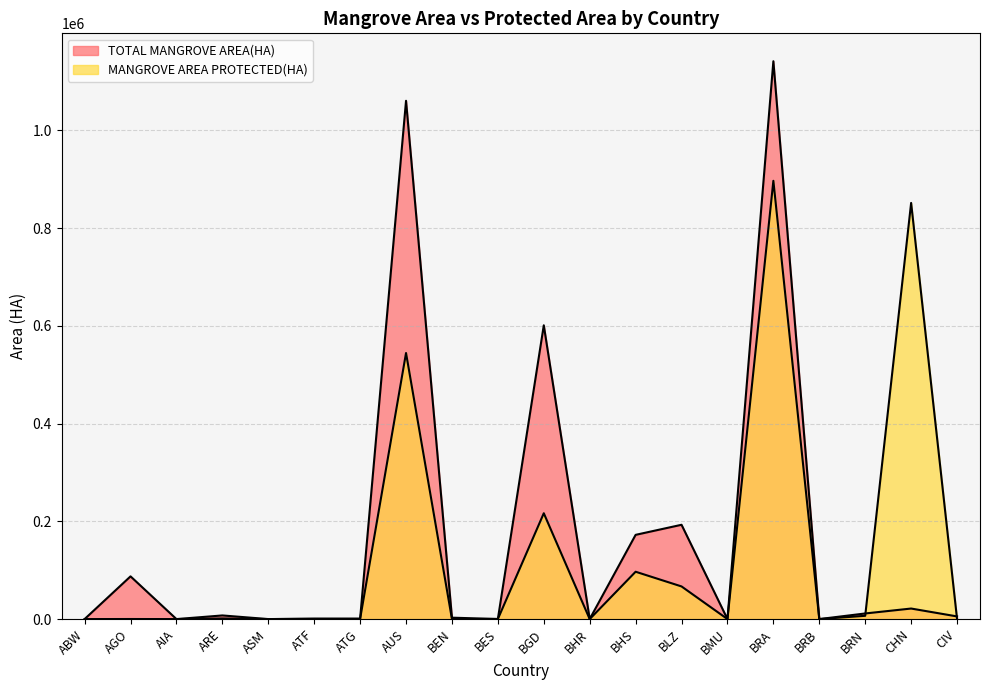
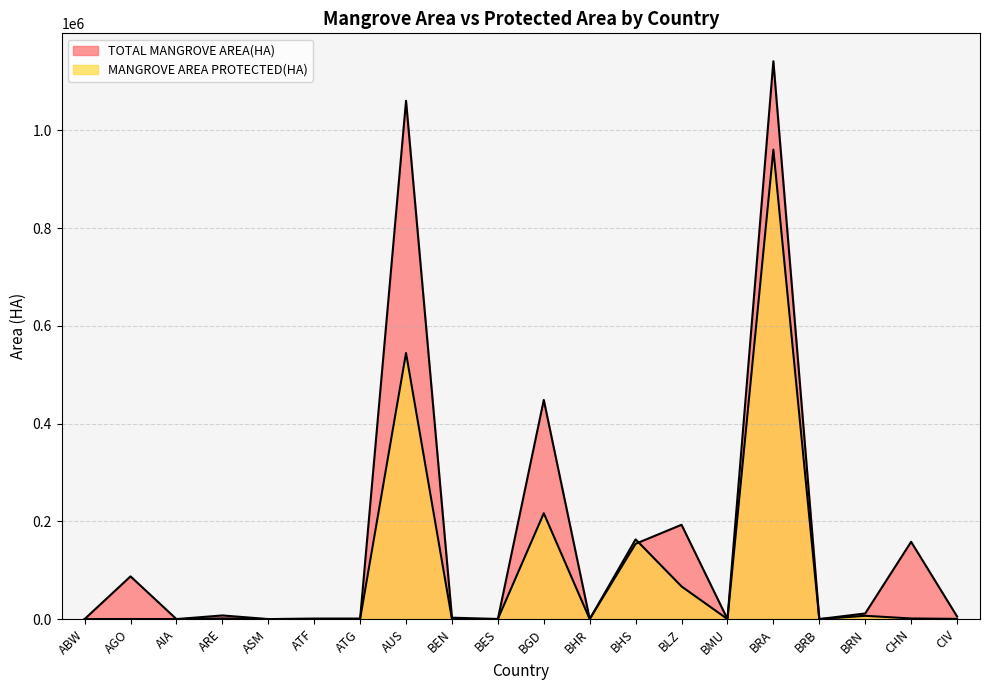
  {
    "TOTAL MANGROVE AREA(HA)": {
      "AGO": 90000,
      "ARE": 10000,
      "AUS": 1060000,
-     "BGD": 600000,
-     "BHS": 170000,
+     "BGD": 450000,
+     "BHS": 150000,
      "BLZ": 190000,
      "BRA": 1140000,
-     "CHN": 20000
+     "CHN": 160000
    },
    "MANGROVE AREA PROTECTED(HA)": {
      "AGO": 0,
      "ARE": 0,
      "AUS": 540000,
      "BGD": 220000,
-     "BHS": 100000,
+     "BHS": 160000,
      "BLZ": 70000,
-     "BRA": 900000,
-     "CHN": 850000
+     "BRA": 960000,
+     "CHN": 0
    }
  }
